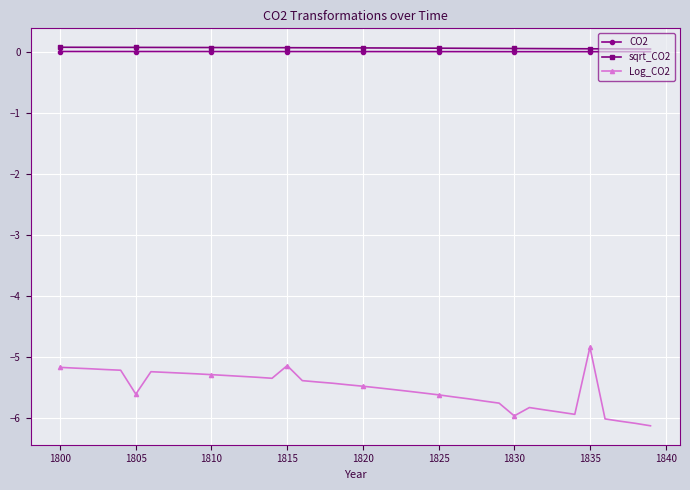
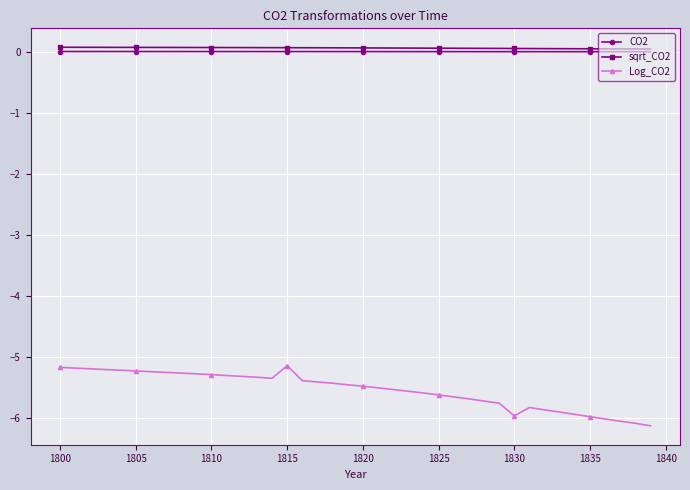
  {
    "Log_CO2": {
      "1800": -5.2,
-     "1805": -5.6,
+     "1805": -5.2,
      "1810": -5.3,
      "1815": -5.1,
      "1820": -5.5,
      "1825": -5.6,
      "1830": -6.0,
-     "1835": -4.8
+     "1835": -6.0
    }
  }
